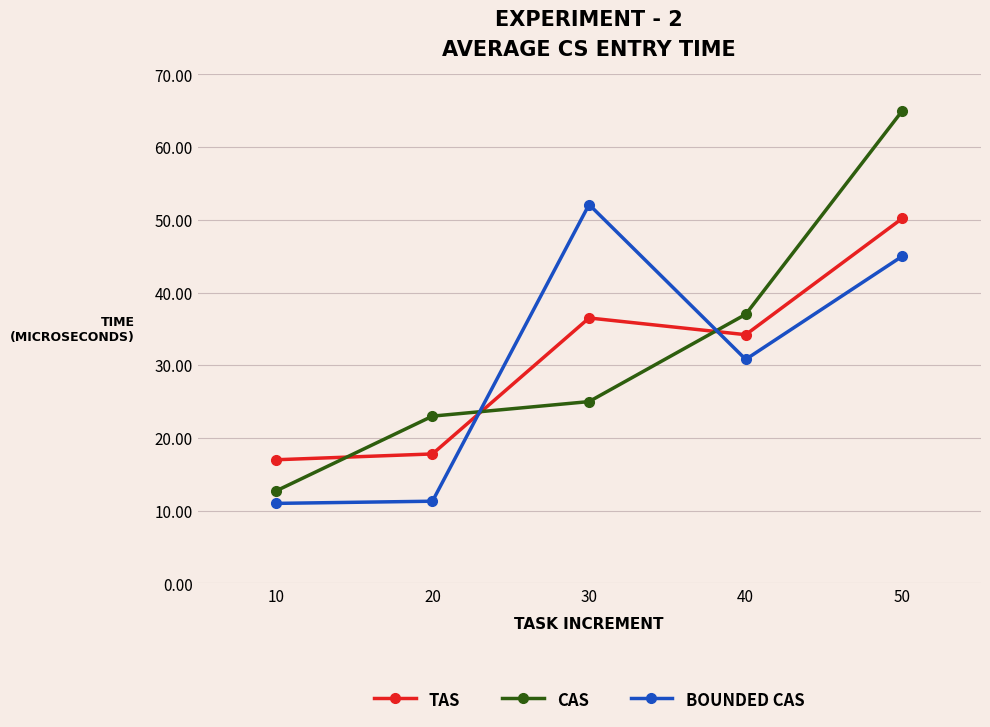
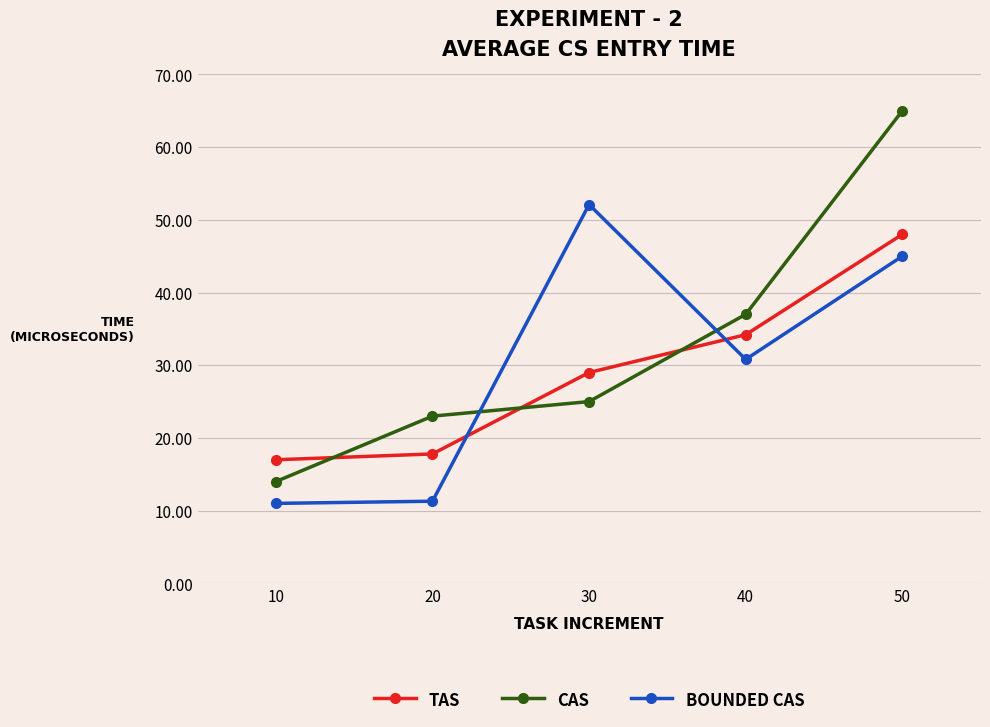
  {
    "TAS": {
      "10": 17,
      "20": 18,
-     "30": 37,
+     "30": 29,
      "40": 34,
-     "50": 50
+     "50": 48
    },
    "CAS": {
-     "10": 13,
+     "10": 14,
      "20": 23,
      "30": 25,
      "40": 37,
      "50": 65
    },
    "BOUNDED CAS": {
      "10": 11,
      "20": 11,
      "30": 52,
      "40": 31,
      "50": 45
    }
  }
